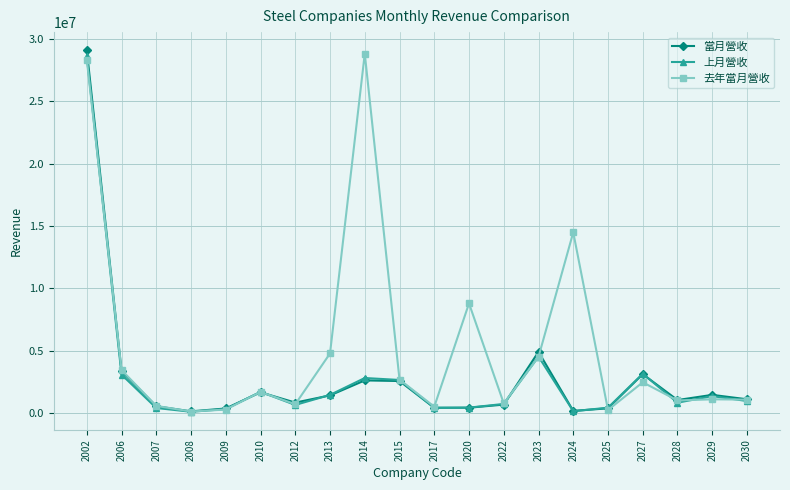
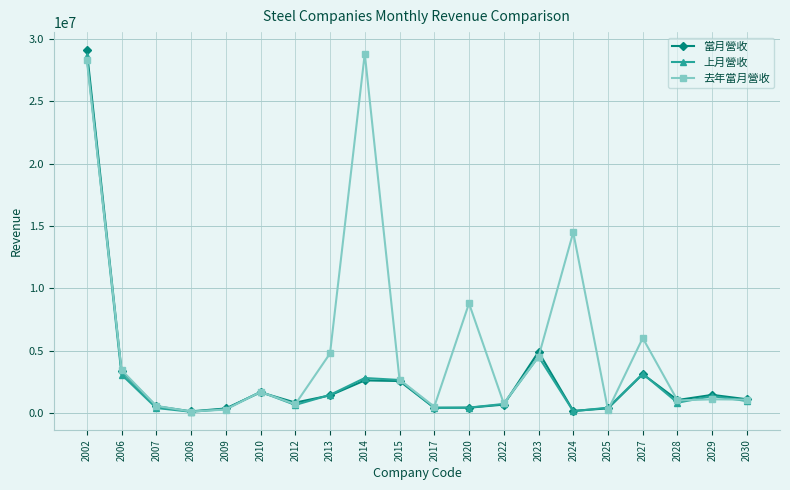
  {
    "去年當月營收": {
      "2002": 28300000,
      "2013": 4800000,
      "2014": 28800000,
      "2020": 8800000,
      "2024": 14500000,
-     "2027": 2500000,
+     "2027": 6000000,
      "2029": 1100000
    }
  }
